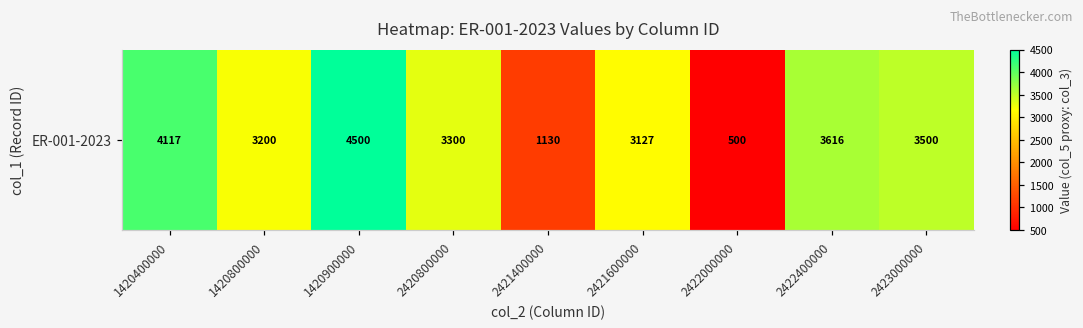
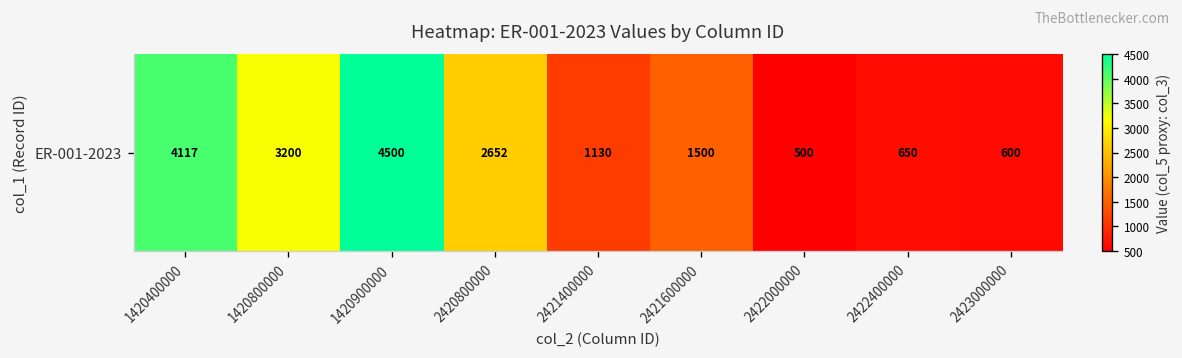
  {
    "ER-001-2023": {
      "1420400000": 4117,
      "1420800000": 3200,
      "1420900000": 4500,
-     "2420800000": 3300,
+     "2420800000": 2652,
      "2421400000": 1130,
-     "2421600000": 3127,
+     "2421600000": 1500,
      "2422000000": 500,
-     "2422400000": 3616,
-     "2423000000": 3500
+     "2422400000": 650,
+     "2423000000": 600
    }
  }
